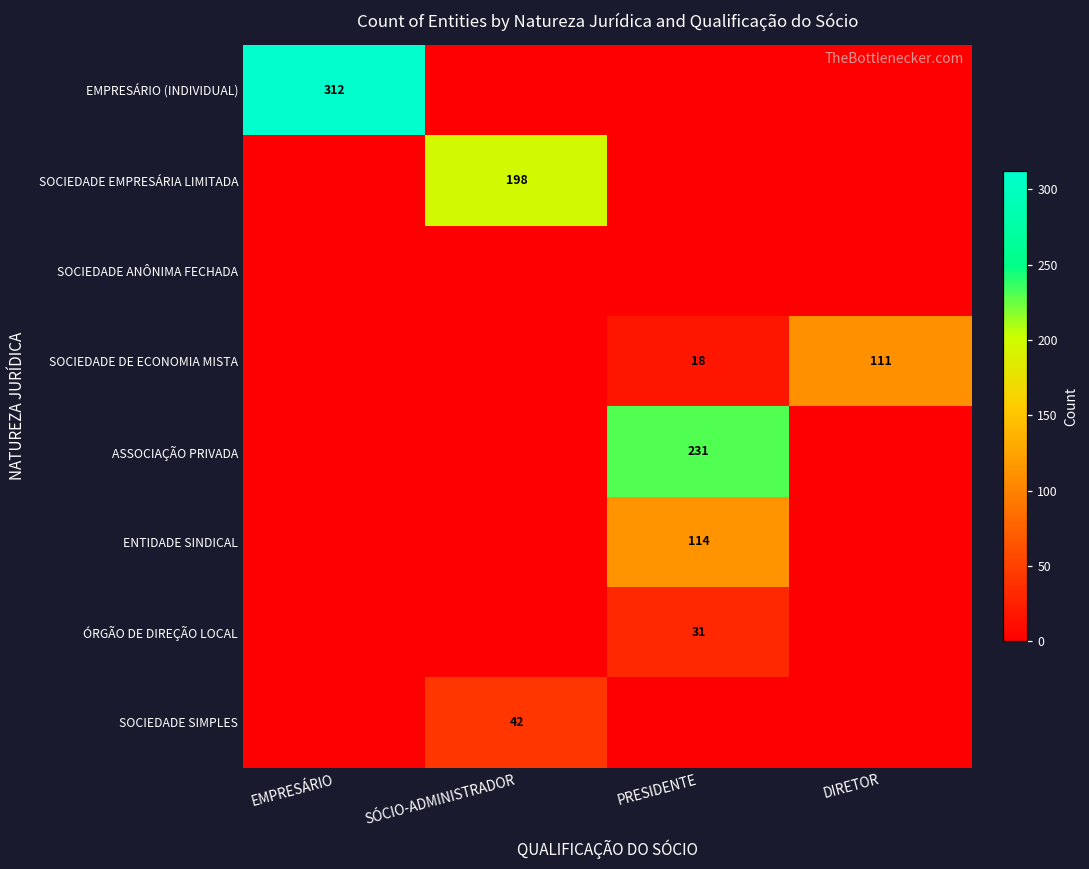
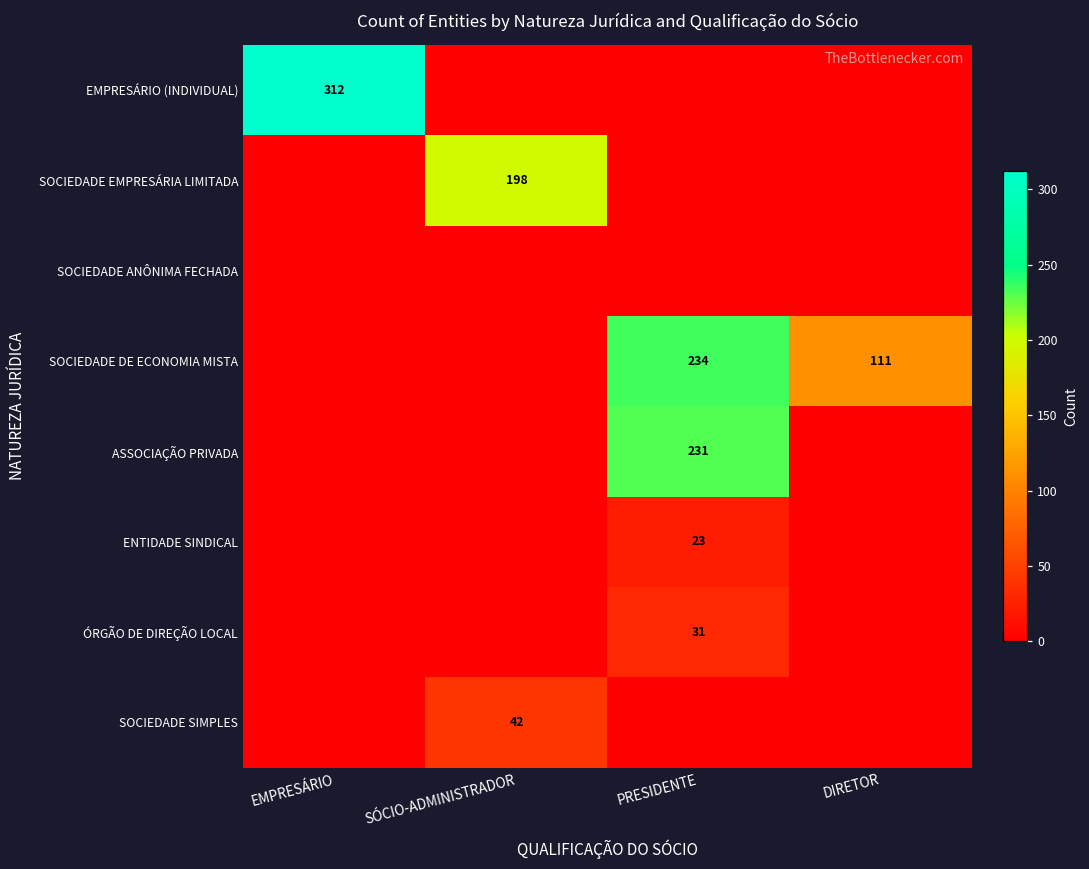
  {
    "EMPRESÁRIO (INDIVIDUAL)": {
      "EMPRESÁRIO": 312
    },
    "SOCIEDADE EMPRESÁRIA LIMITADA": {
      "SÓCIO-ADMINISTRADOR": 198
    },
    "SOCIEDADE DE ECONOMIA MISTA": {
-     "PRESIDENTE": 18,
+     "PRESIDENTE": 234,
      "DIRETOR": 111
    },
    "ASSOCIAÇÃO PRIVADA": {
      "PRESIDENTE": 231
    },
    "ENTIDADE SINDICAL": {
-     "PRESIDENTE": 114
+     "PRESIDENTE": 23
    },
    "ÓRGÃO DE DIREÇÃO LOCAL": {
      "PRESIDENTE": 31
    },
    "SOCIEDADE SIMPLES": {
      "SÓCIO-ADMINISTRADOR": 42
    }
  }
